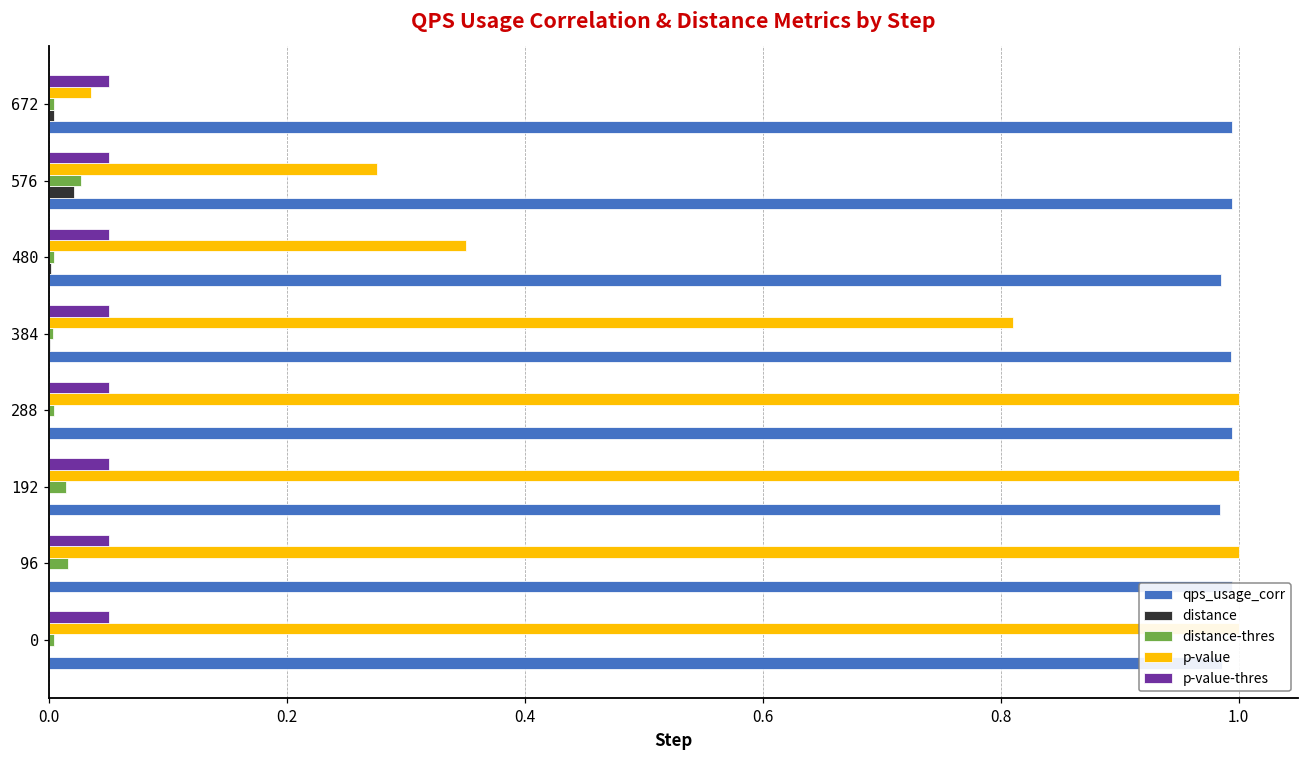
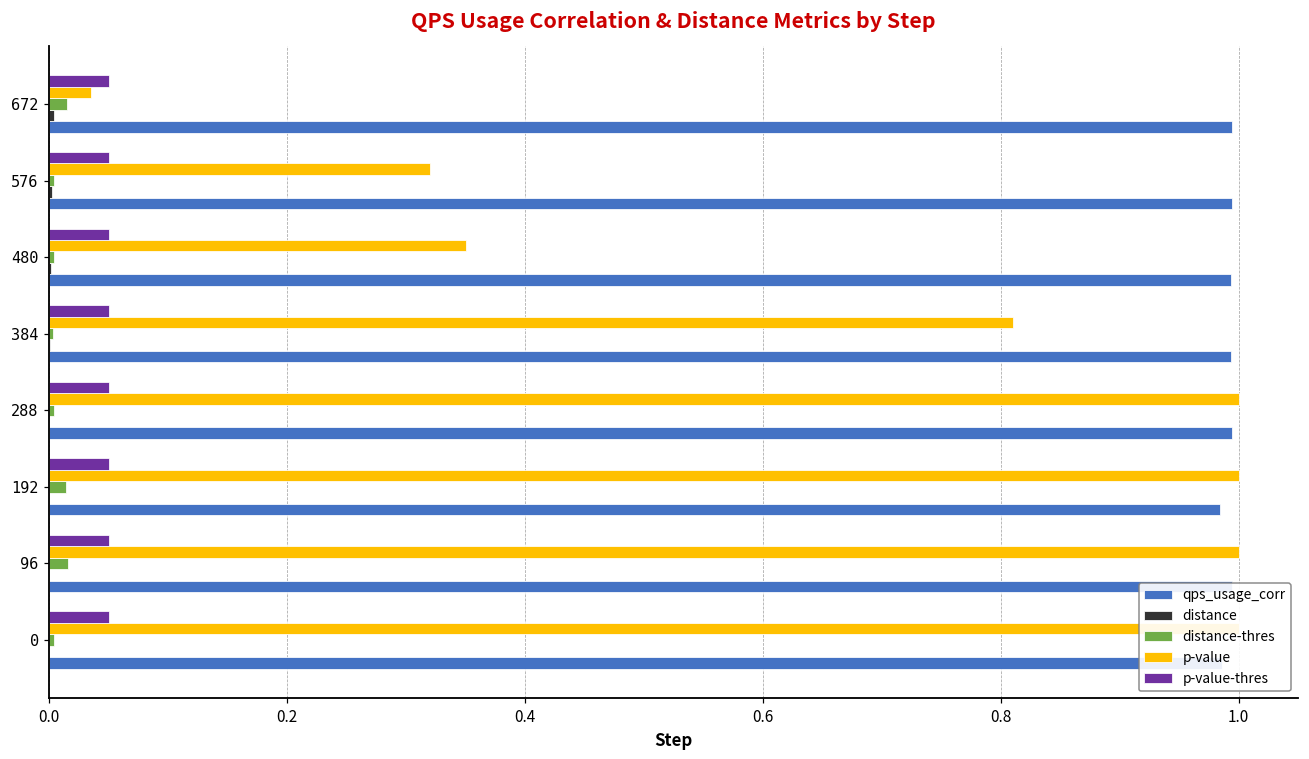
  {
    "qps_usage_corr": {
      "672": 0.994,
      "576": 0.994,
-     "480": 0.985,
+     "480": 0.994,
      "384": 0.994,
      "288": 0.994,
      "192": 0.984
    },
    "distance": {
      "672": 0.004,
-     "576": 0.021
+     "576": 0.002
    },
    "distance-thres": {
-     "672": 0.004,
-     "576": 0.027,
+     "672": 0.015,
+     "576": 0.004,
      "480": 0.004,
      "384": 0.003,
      "288": 0.004,
      "192": 0.014,
      "96": 0.016,
      "0": 0.004
    },
    "p-value": {
      "672": 0.035,
-     "576": 0.276,
+     "576": 0.320,
      "480": 0.350,
      "384": 0.810,
      "288": 1.000,
      "192": 1.000,
      "96": 1.000
    },
    "p-value-thres": {
      "672": 0.050,
      "576": 0.050,
      "480": 0.050,
      "384": 0.050,
      "288": 0.050,
      "192": 0.050,
      "96": 0.050,
      "0": 0.050
    }
  }
